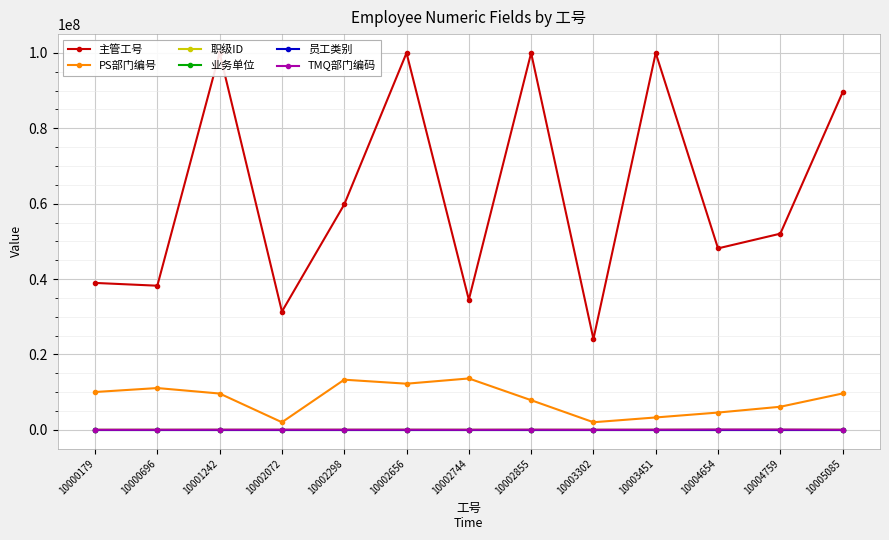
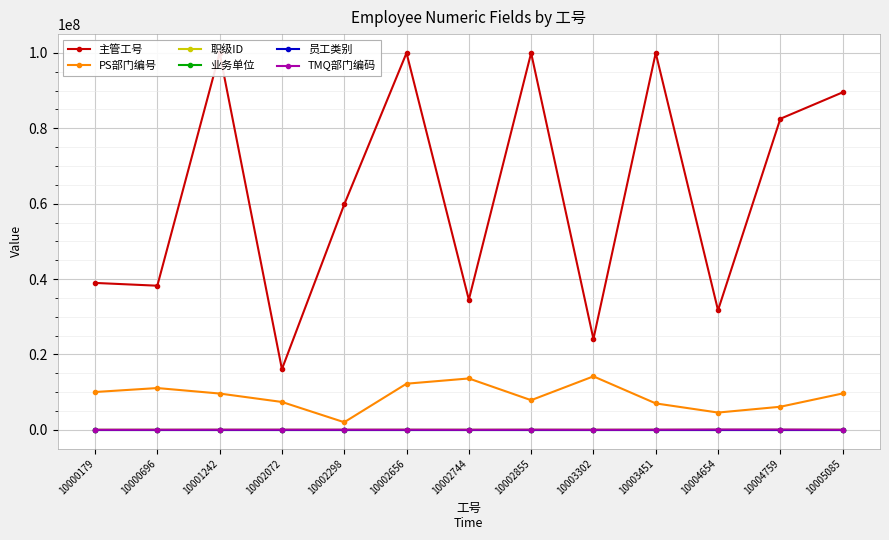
  {
    "主管工号": {
      "10000179": 39000000,
      "10000696": 38000000,
-     "10002072": 31000000,
+     "10002072": 16000000,
      "10002298": 60000000,
      "10002656": 100000000,
      "10002744": 35000000,
      "10002855": 100000000,
      "10003302": 24000000,
      "10003451": 100000000,
-     "10004654": 48000000,
-     "10004759": 52000000,
+     "10004654": 32000000,
+     "10004759": 83000000,
      "10005085": 90000000
    },
    "PS部门编号": {
      "10000179": 10000000,
      "10000696": 11000000,
      "10001242": 10000000,
-     "10002072": 2000000,
-     "10002298": 13000000,
+     "10002072": 7000000,
+     "10002298": 2000000,
      "10002656": 12000000,
      "10002744": 14000000,
      "10002855": 8000000,
-     "10003302": 2000000,
-     "10003451": 3000000,
+     "10003302": 14000000,
+     "10003451": 7000000,
      "10004654": 5000000,
      "10004759": 6000000,
      "10005085": 10000000
    },
    "TMQ部门编码": {
      "10000179": 0,
      "10000696": 0,
      "10001242": 0,
      "10002072": 0,
      "10002298": 0,
      "10002656": 0,
      "10002744": 0,
      "10002855": 0,
      "10003302": 0,
      "10003451": 0,
      "10004654": 0,
      "10004759": 0,
      "10005085": 0
    }
  }
